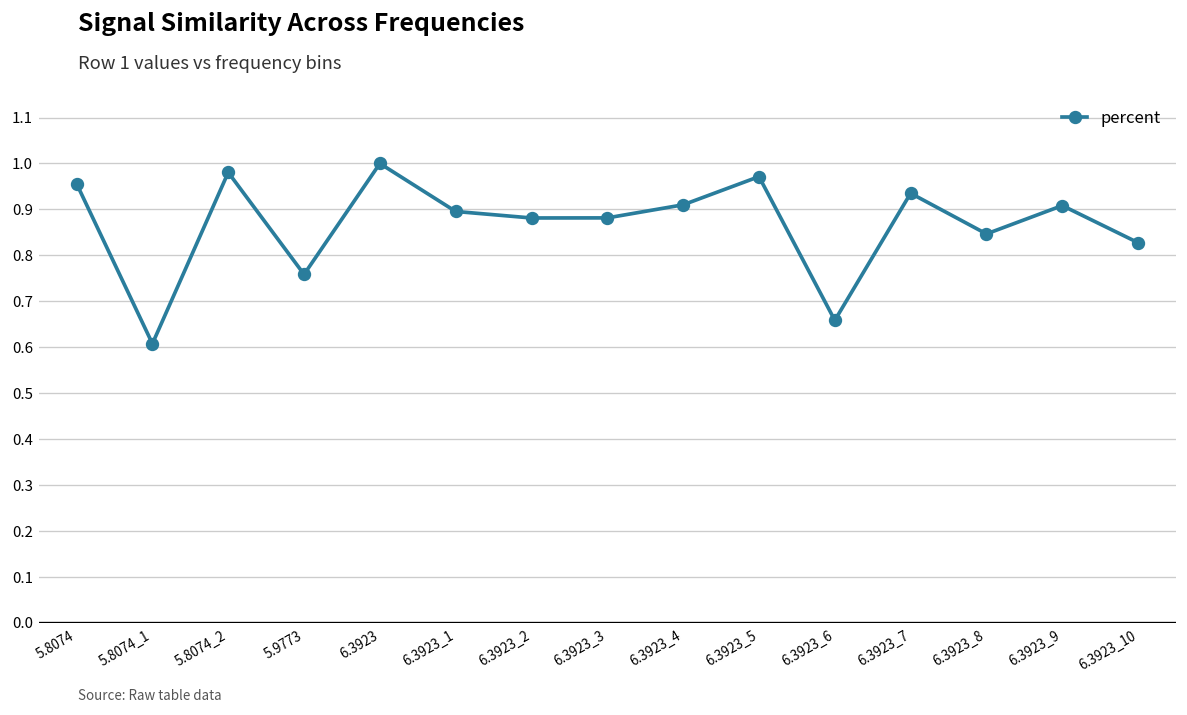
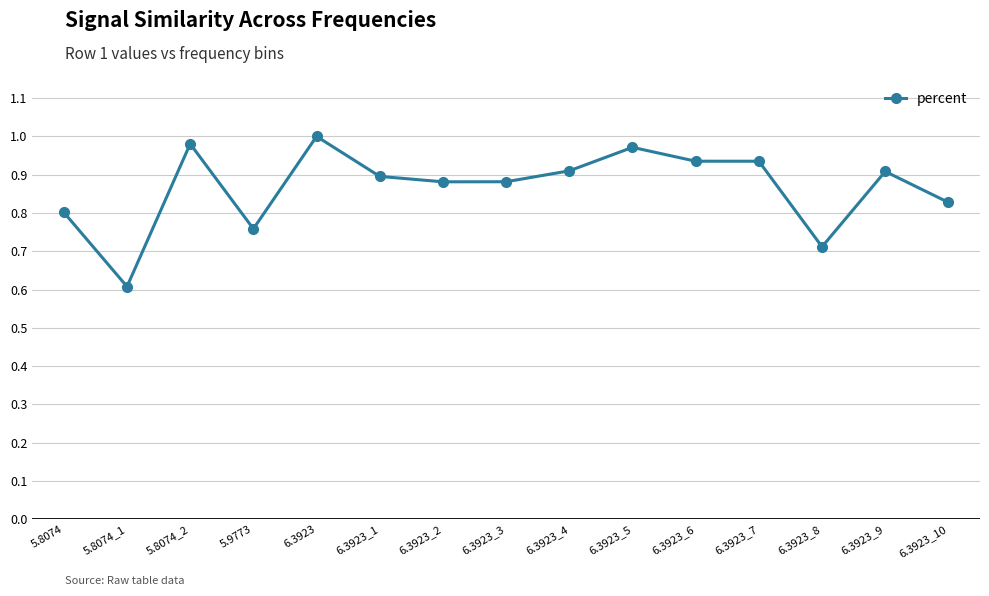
  {
-   "5.8074": 0.96,
+   "5.8074": 0.80,
    "5.8074_1": 0.61,
    "5.8074_2": 0.98,
    "5.9773": 0.76,
    "6.3923": 1.00,
    "6.3923_1": 0.90,
    "6.3923_2": 0.88,
    "6.3923_3": 0.88,
    "6.3923_4": 0.91,
    "6.3923_5": 0.97,
-   "6.3923_6": 0.66,
+   "6.3923_6": 0.94,
    "6.3923_7": 0.94,
-   "6.3923_8": 0.85,
+   "6.3923_8": 0.71,
    "6.3923_9": 0.91,
    "6.3923_10": 0.83
  }
